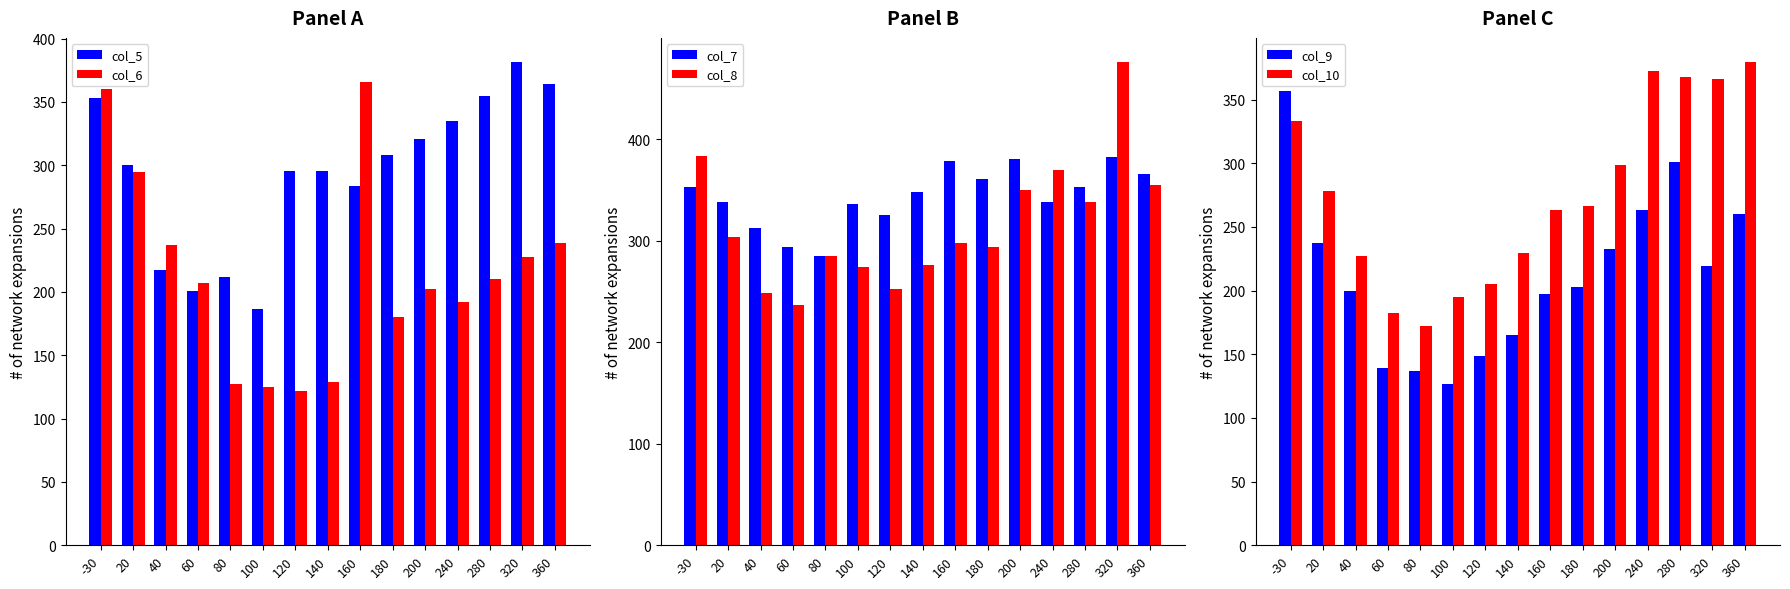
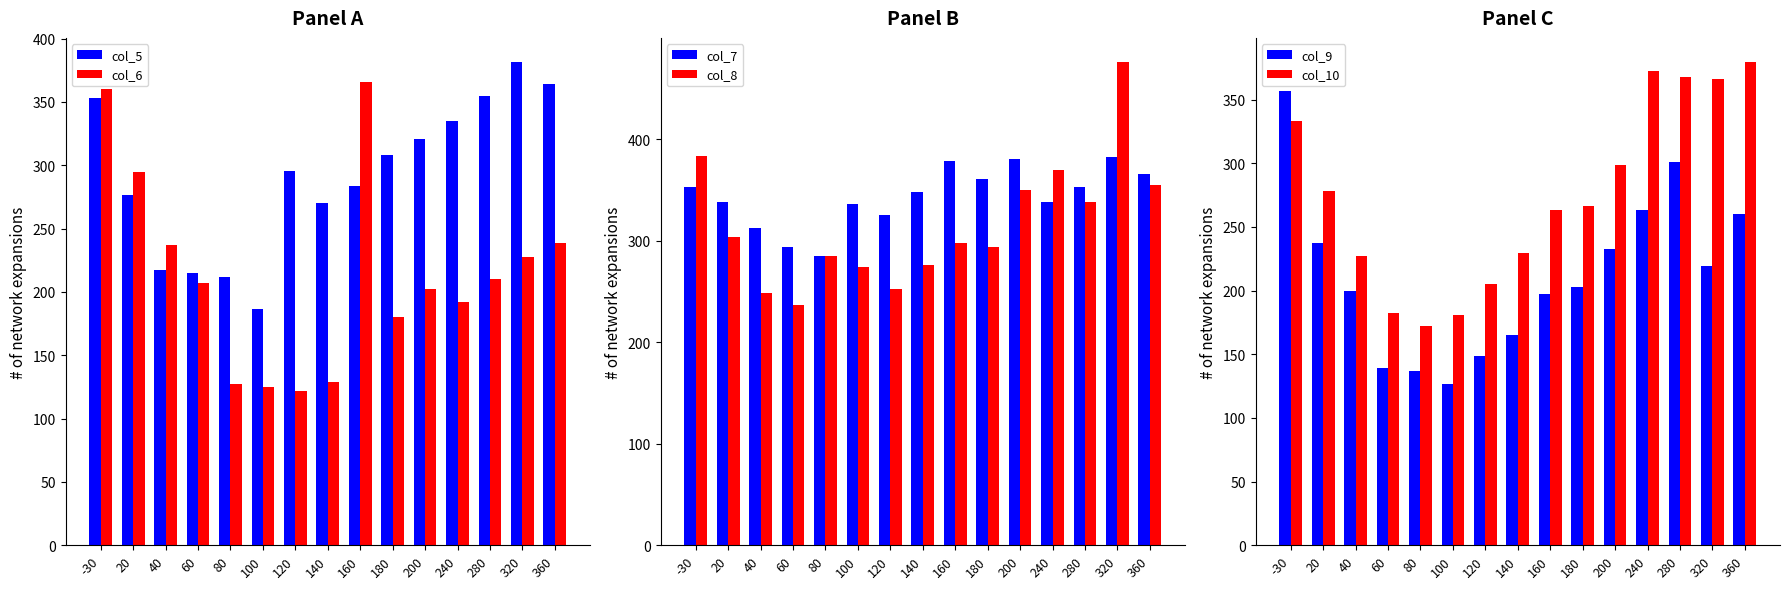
  {
    "Panel A": {
      "col_5": {
        "-30": 354,
-       "20": 300,
+       "20": 277,
        "40": 217,
-       "60": 201,
+       "60": 215,
        "80": 212,
        "100": 187,
        "120": 295,
-       "140": 295,
+       "140": 270,
        "160": 284,
        "180": 309,
        "200": 321,
        "240": 335,
        "280": 355,
        "320": 382,
        "360": 364
      },
      "col_6": {
        "-30": 360,
        "20": 295,
        "40": 237,
        "60": 207,
        "80": 128,
        "100": 125,
        "120": 122,
        "140": 129,
        "160": 366,
        "180": 180,
        "200": 202,
        "240": 192,
        "280": 210,
        "320": 228,
        "360": 239
      }
    },
    "Panel B": {
      "col_7": {
        "-30": 353,
        "20": 339,
        "40": 313,
        "60": 294,
        "80": 285,
        "100": 336,
        "120": 326,
        "140": 348,
        "160": 379,
        "180": 361,
        "200": 380,
        "240": 338,
        "280": 353,
        "320": 383,
        "360": 366
      },
      "col_8": {
        "-30": 383,
        "20": 304,
        "40": 249,
        "60": 237,
        "80": 285,
        "100": 275,
        "120": 252,
        "140": 276,
        "160": 297,
        "180": 294,
        "200": 350,
        "240": 370,
        "280": 338,
        "320": 476,
        "360": 355
      }
    },
    "Panel C": {
      "col_9": {
        "-30": 357,
        "20": 238,
        "40": 200,
        "60": 139,
        "80": 137,
        "100": 127,
        "120": 149,
        "140": 165,
        "160": 198,
        "180": 203,
        "200": 233,
        "240": 263,
        "280": 301,
        "320": 220,
        "360": 261
      },
      "col_10": {
        "-30": 333,
        "20": 279,
        "40": 227,
        "60": 183,
        "80": 173,
-       "100": 195,
+       "100": 181,
        "120": 205,
        "140": 230,
        "160": 264,
        "180": 267,
        "200": 299,
        "240": 373,
        "280": 368,
        "320": 367,
        "360": 380
      }
    }
  }
